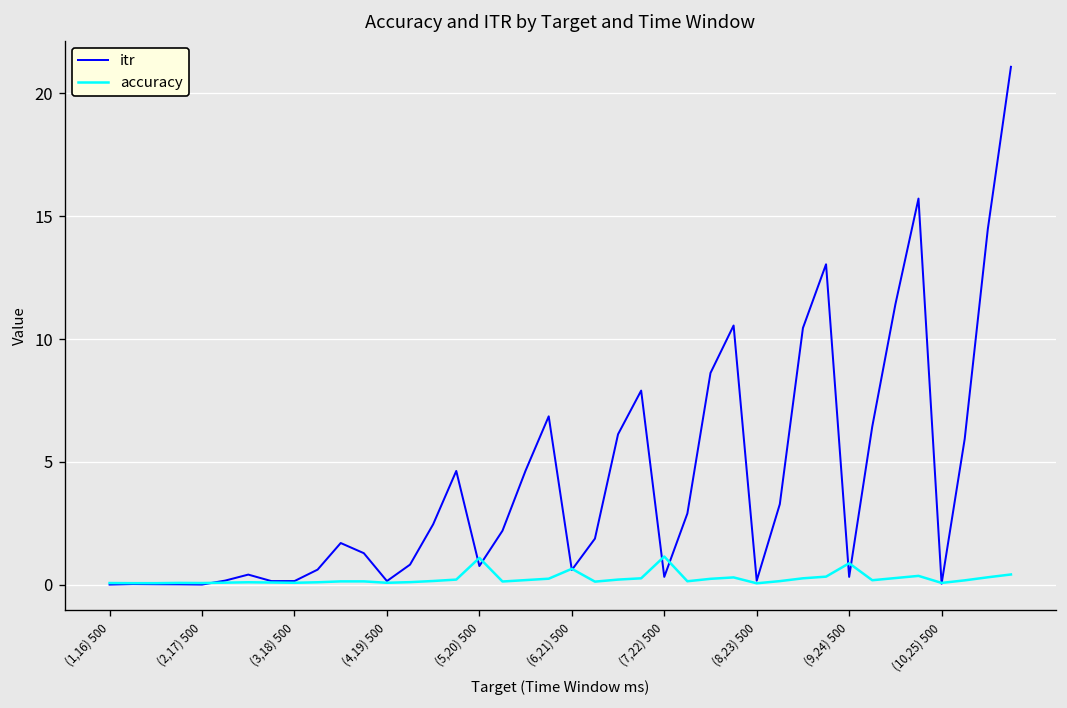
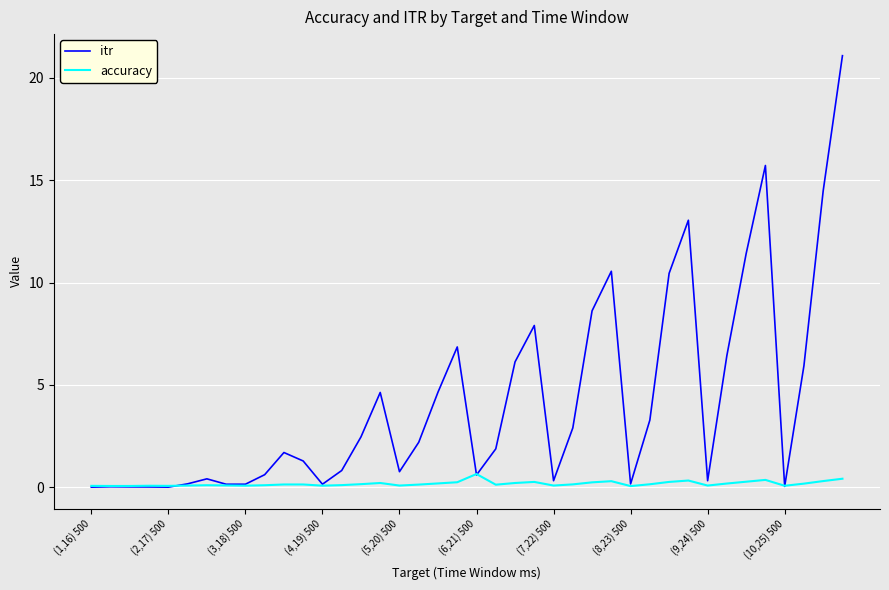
  {
    "itr": {
      "(5,20) 500": 0.8,
      "(7,22) 500": 0.3,
      "(9,24) 500": 0.3
    },
    "accuracy": {
-     "(5,20) 500": 1.1,
-     "(7,22) 500": 1.1,
-     "(9,24) 500": 0.9
+     "(5,20) 500": 0.1,
+     "(7,22) 500": 0.1,
+     "(9,24) 500": 0.1
    }
  }
